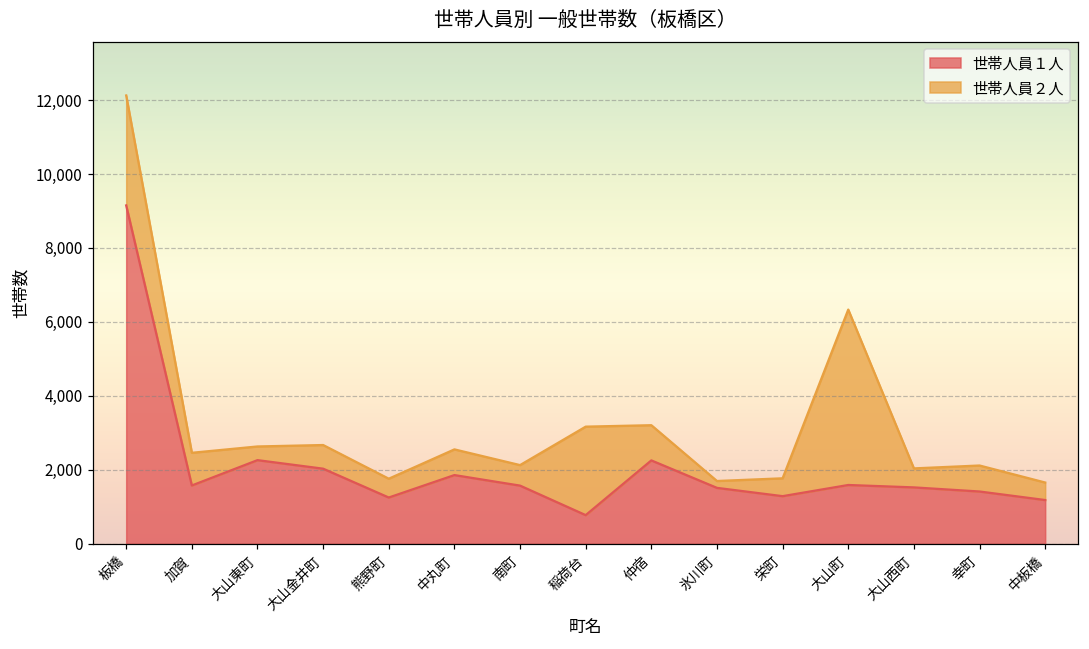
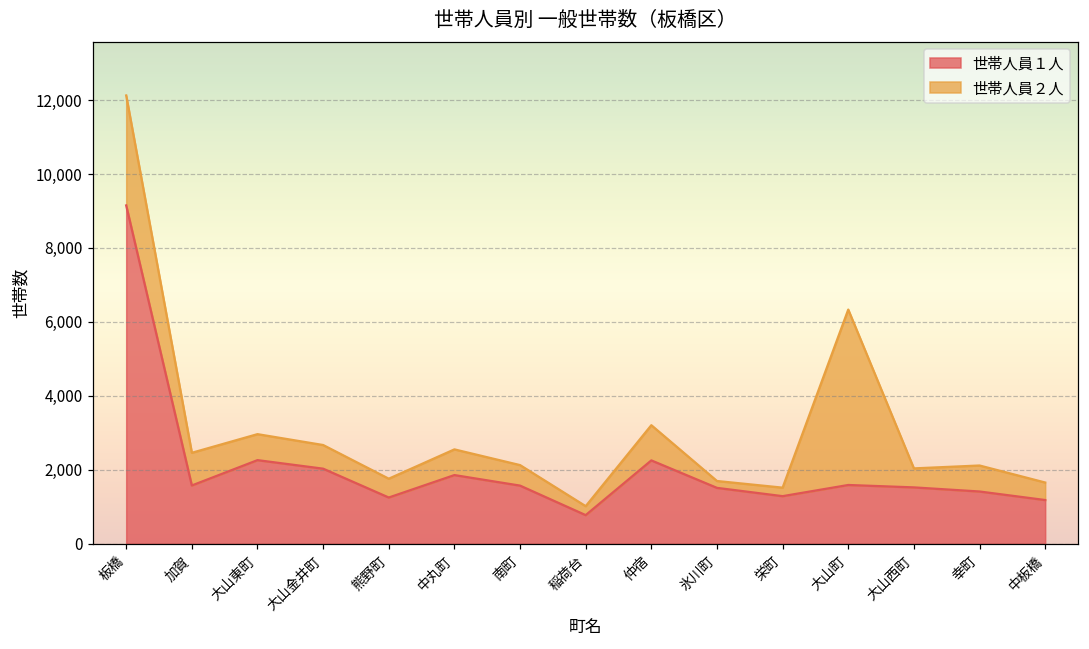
  {
    "世帯人員１人": {
      "板橋": "9,200",
      "加賀": "1,600",
      "大山東町": "2,300",
      "大山金井町": "2,000",
      "熊野町": "1,300",
      "中丸町": "1,900",
      "南町": "1,600",
      "稲荷台": "800",
      "仲宿": "2,300",
      "氷川町": "1,500",
      "栄町": "1,300",
      "大山町": "1,600",
      "大山西町": "1,500",
      "幸町": "1,400",
      "中板橋": "1,200"
    },
    "世帯人員２人": {
      "板橋": "3,000",
      "加賀": "900",
-     "大山東町": "400",
+     "大山東町": "700",
      "大山金井町": "600",
      "熊野町": "500",
      "中丸町": "700",
      "南町": "600",
-     "稲荷台": "2,400",
+     "稲荷台": "200",
      "仲宿": "1,000",
      "氷川町": "200",
-     "栄町": "500",
+     "栄町": "200",
      "大山町": "4,700",
      "大山西町": "500",
      "幸町": "700",
      "中板橋": "500"
    }
  }
